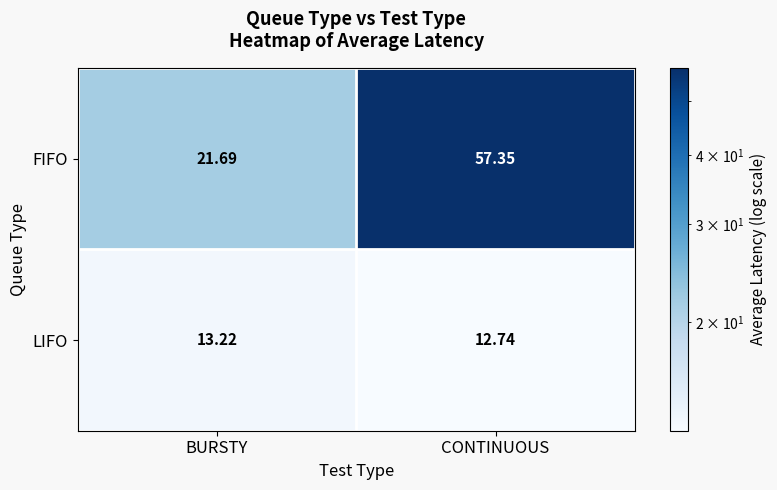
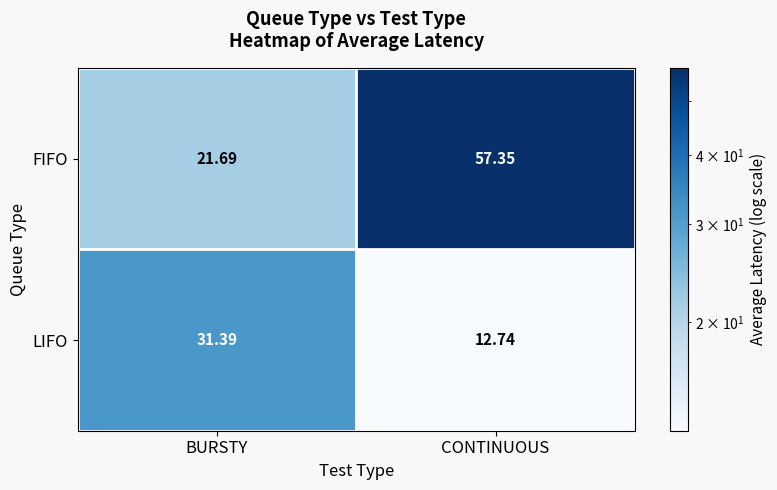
  {
    "FIFO": {
      "BURSTY": 21.69,
      "CONTINUOUS": 57.35
    },
    "LIFO": {
-     "BURSTY": 13.22,
+     "BURSTY": 31.39,
      "CONTINUOUS": 12.74
    }
  }
